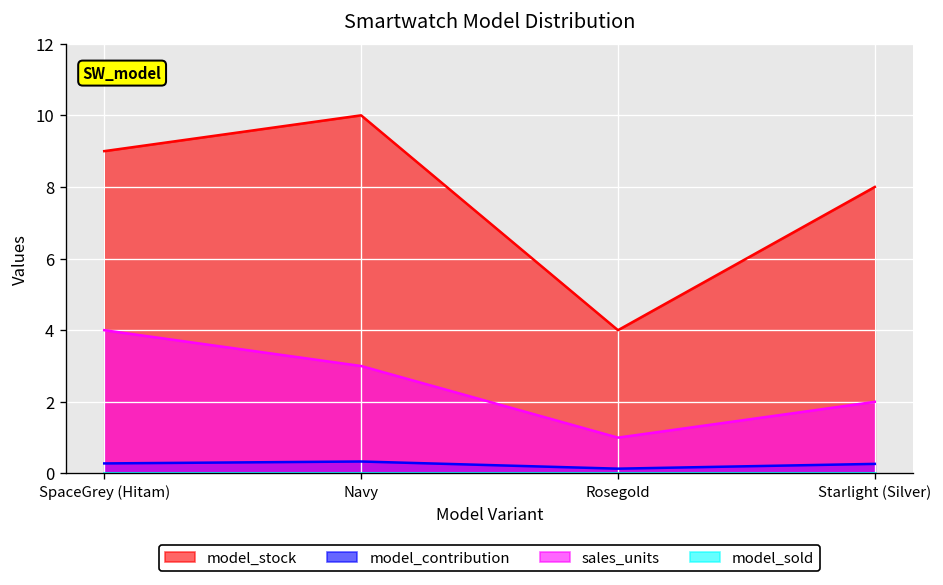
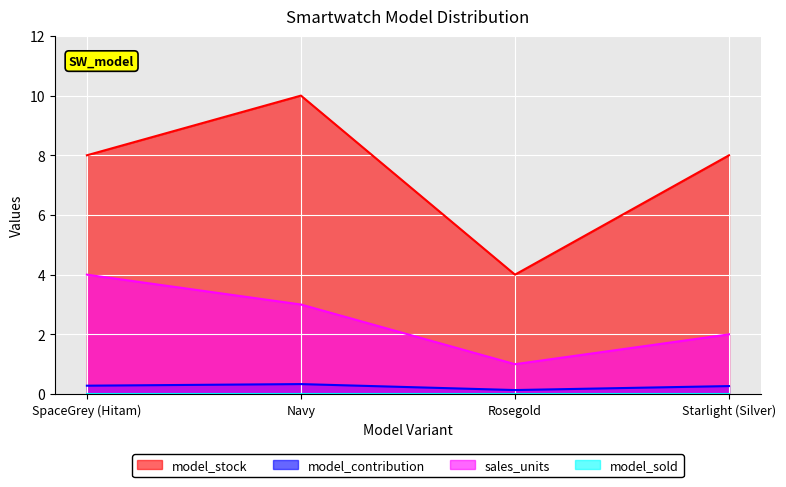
  {
    "model_stock": {
-     "SpaceGrey (Hitam)": 9,
+     "SpaceGrey (Hitam)": 8,
      "Navy": 10,
      "Rosegold": 4,
      "Starlight (Silver)": 8
    },
    "model_contribution": {
      "SpaceGrey (Hitam)": 0.3,
      "Navy": 0.3,
      "Rosegold": 0.1,
      "Starlight (Silver)": 0.3
    },
    "sales_units": {
      "SpaceGrey (Hitam)": 4,
      "Navy": 3,
      "Rosegold": 1,
      "Starlight (Silver)": 2
    },
    "model_sold": {
      "SpaceGrey (Hitam)": 0,
      "Navy": 0,
      "Rosegold": 0,
      "Starlight (Silver)": 0
    }
  }
